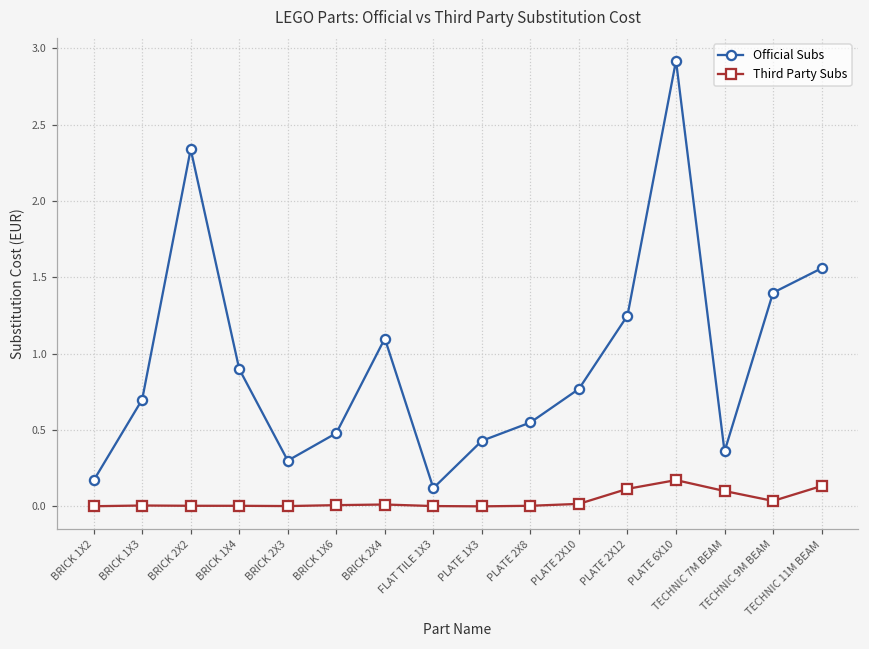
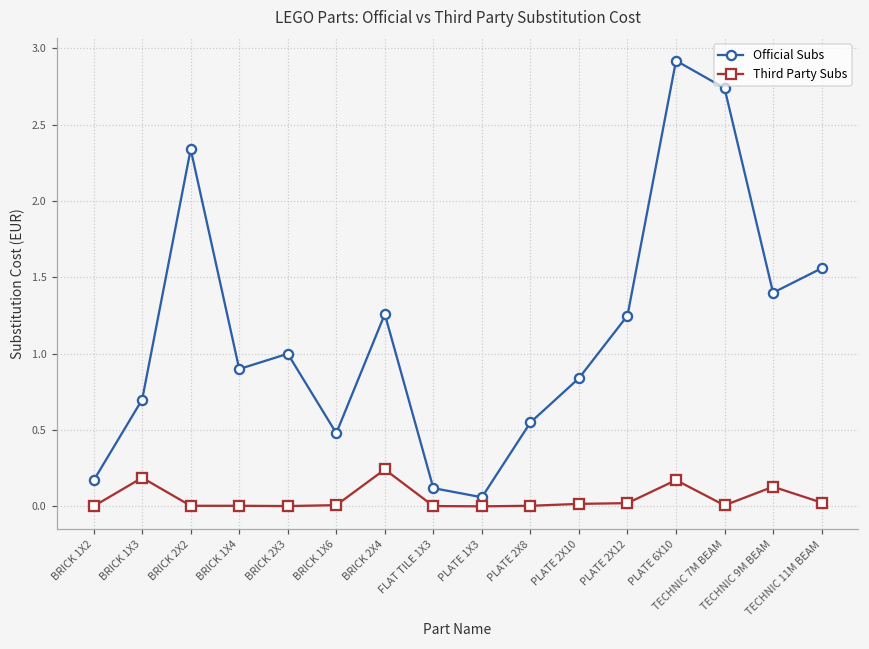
  {
    "Official Subs": {
      "BRICK 1X2": 0.17,
      "BRICK 1X3": 0.70,
      "BRICK 2X2": 2.34,
      "BRICK 1X4": 0.90,
-     "BRICK 2X3": 0.3,
+     "BRICK 2X3": 1.0,
      "BRICK 1X6": 0.48,
-     "BRICK 2X4": 1.10,
+     "BRICK 2X4": 1.26,
      "FLAT TILE 1X3": 0.12,
-     "PLATE 1X3": 0.43,
+     "PLATE 1X3": 0.06,
      "PLATE 2X8": 0.55,
-     "PLATE 2X10": 0.77,
+     "PLATE 2X10": 0.84,
      "PLATE 2X12": 1.25,
      "PLATE 6X10": 2.92,
-     "TECHNIC 7M BEAM": 0.36,
+     "TECHNIC 7M BEAM": 2.74,
      "TECHNIC 9M BEAM": 1.40,
      "TECHNIC 11M BEAM": 1.56
    },
    "Third Party Subs": {
      "BRICK 1X2": 0.00,
-     "BRICK 1X3": 0.01,
+     "BRICK 1X3": 0.19,
      "BRICK 2X2": 0.00,
      "BRICK 1X4": 0.00,
      "BRICK 2X3": 0.00,
      "BRICK 1X6": 0.01,
-     "BRICK 2X4": 0.01,
+     "BRICK 2X4": 0.24,
      "FLAT TILE 1X3": 0.00,
      "PLATE 1X3": 0.00,
      "PLATE 2X8": 0.00,
      "PLATE 2X10": 0.02,
-     "PLATE 2X12": 0.12,
+     "PLATE 2X12": 0.02,
      "PLATE 6X10": 0.17,
-     "TECHNIC 7M BEAM": 0.10,
-     "TECHNIC 9M BEAM": 0.04,
-     "TECHNIC 11M BEAM": 0.13
+     "TECHNIC 7M BEAM": 0.01,
+     "TECHNIC 9M BEAM": 0.13,
+     "TECHNIC 11M BEAM": 0.03
    }
  }
